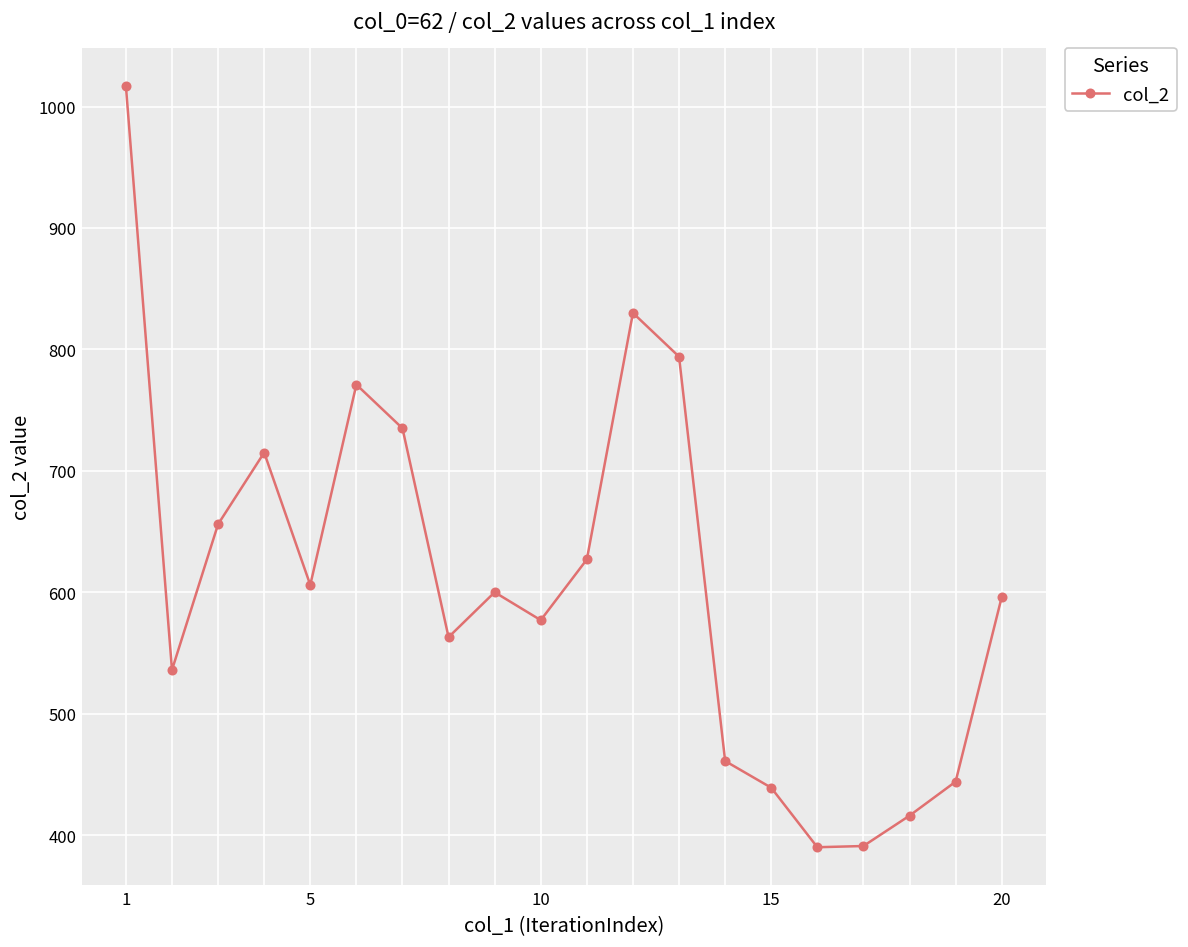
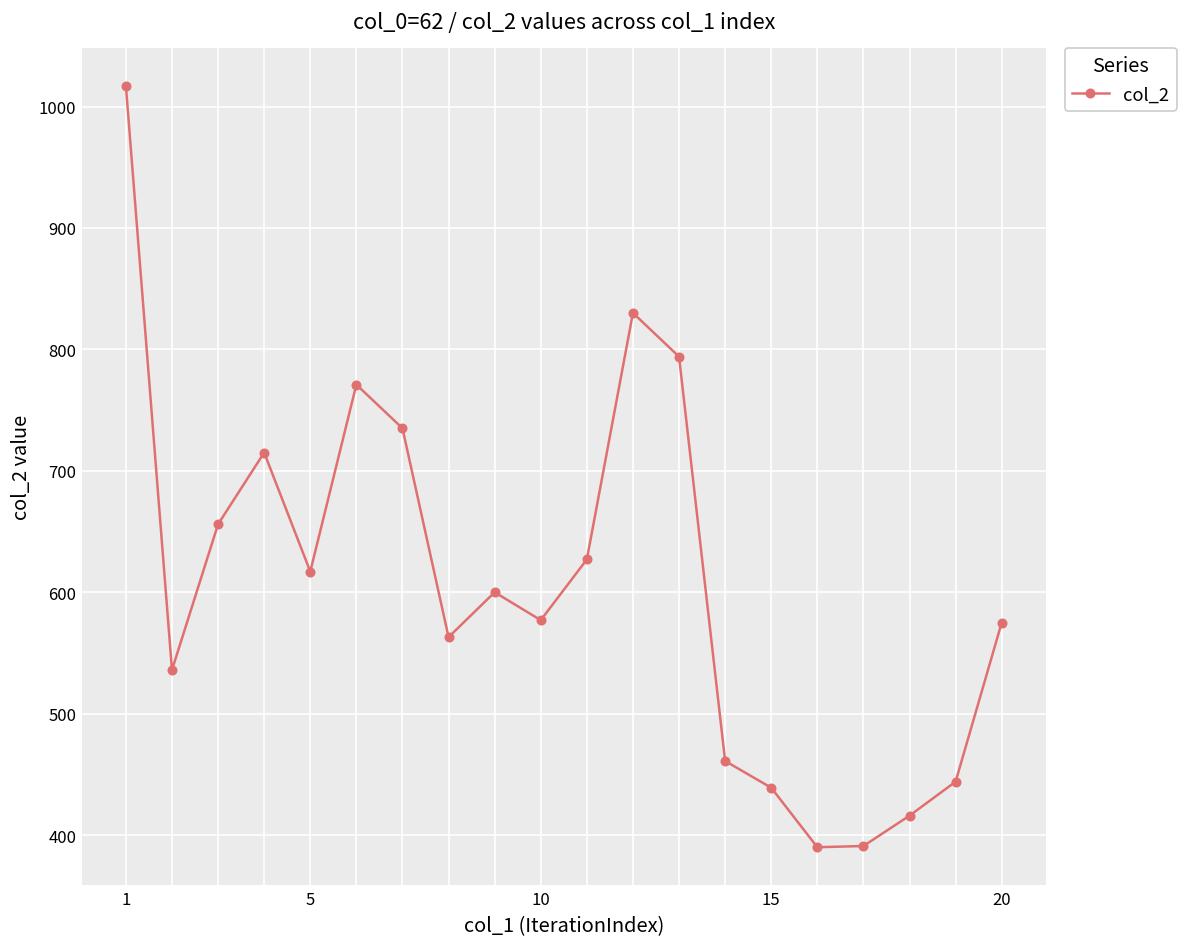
  {
    "1": 1017,
-   "5": 606,
+   "5": 617,
    "10": 577,
    "15": 439,
-   "20": 596
+   "20": 575
  }
